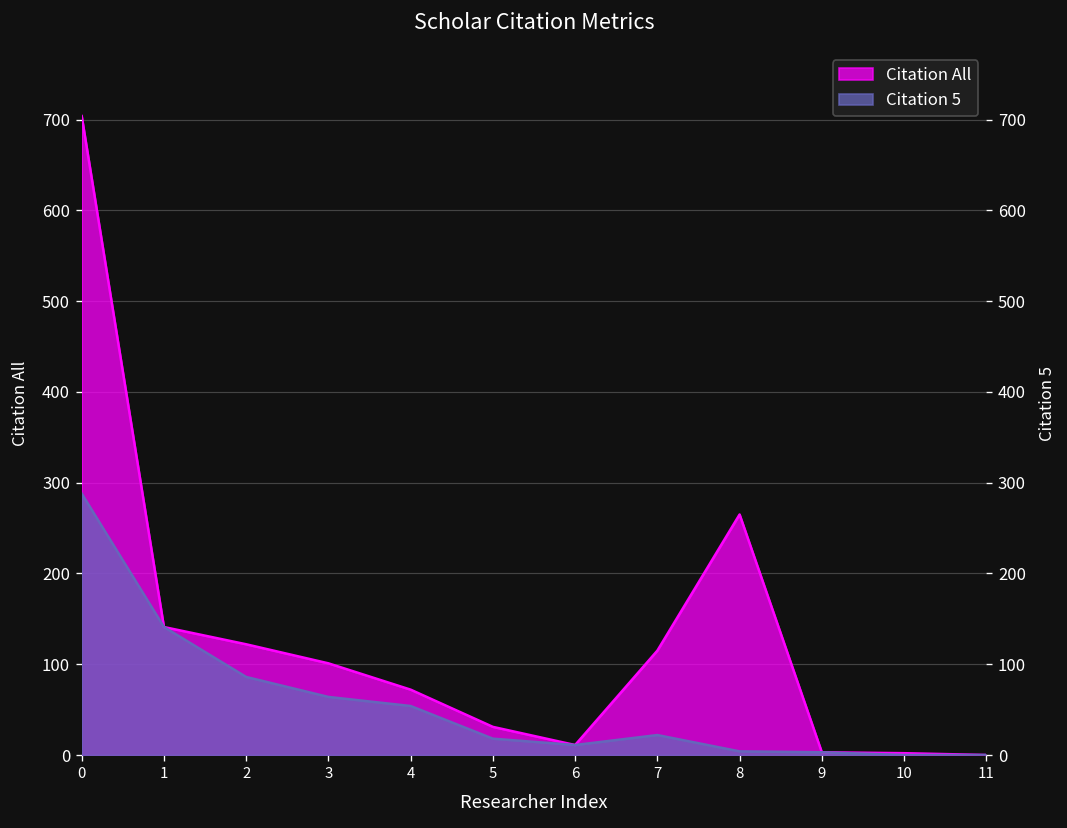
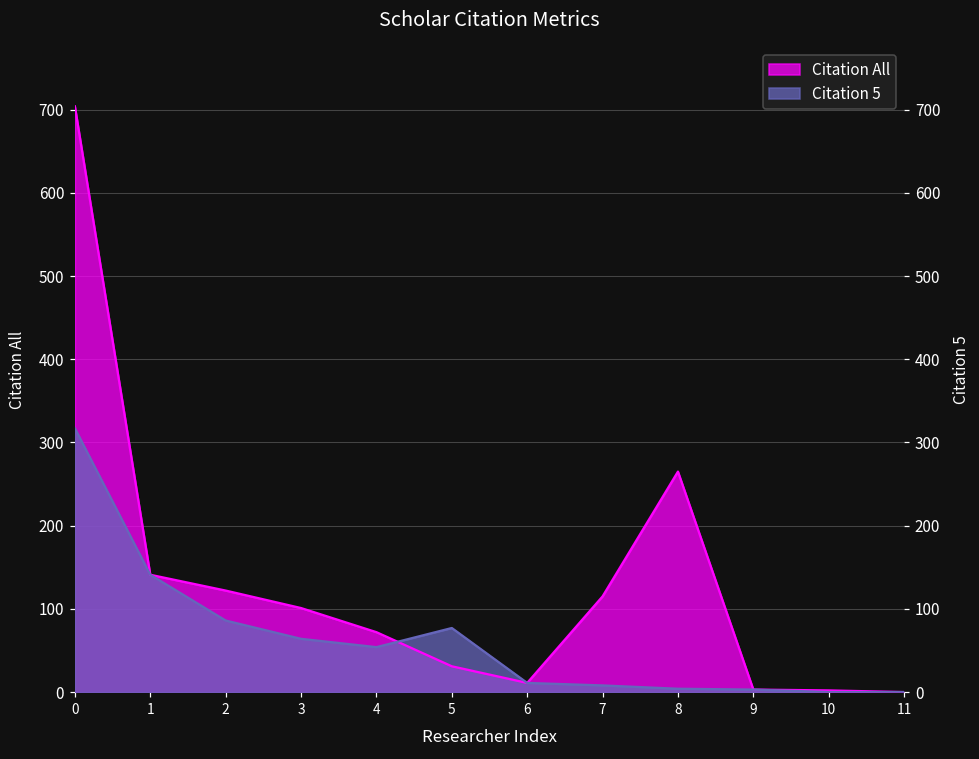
  {
    "Citation All": {
      "0": 700,
      "2": 120,
      "3": 100,
      "4": 70,
      "5": 30,
      "7": 120,
      "8": 270
    },
    "Citation 5": {
-     "0": 290,
+     "0": 320,
      "2": 90,
      "3": 60,
      "4": 50,
-     "5": 20,
-     "7": 20,
+     "5": 80,
+     "7": 10,
      "8": 0
    }
  }
